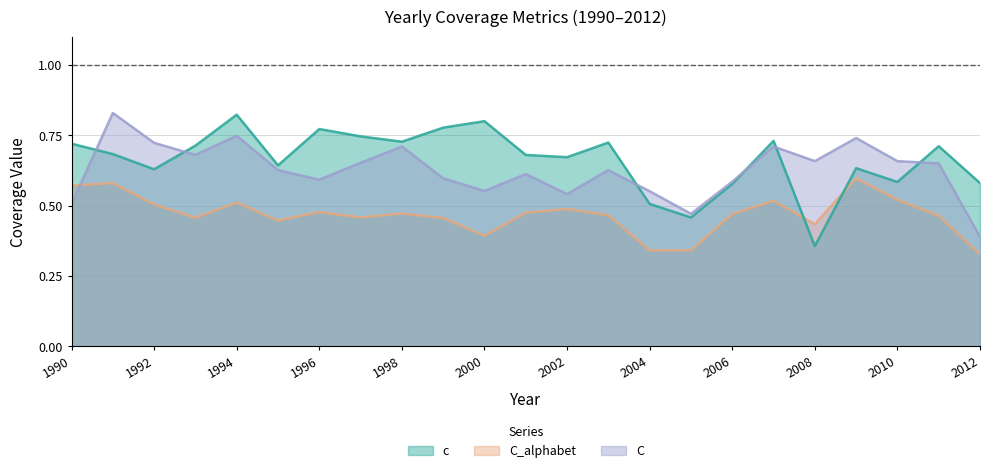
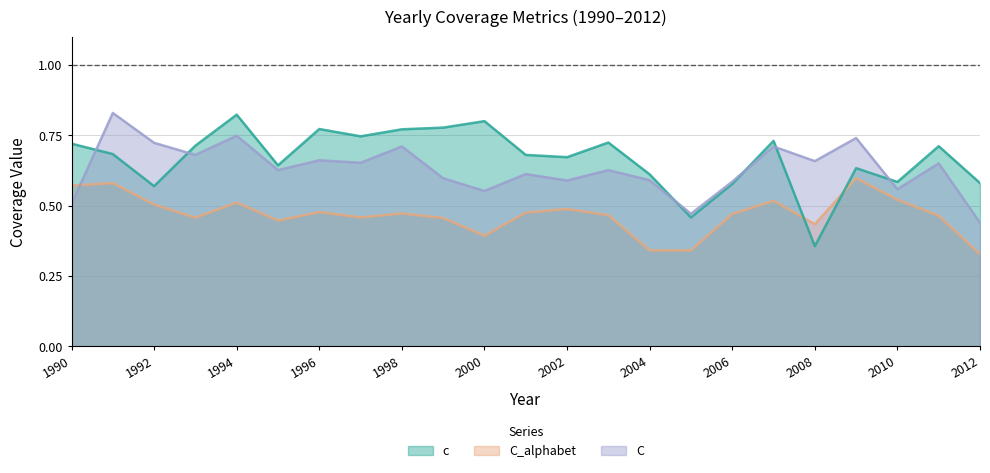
  {
    "C_alphabet": {
      "1990": 0.57,
      "1992": 0.50,
      "1994": 0.51,
      "1996": 0.48,
      "1998": 0.47,
      "2000": 0.39,
      "2002": 0.49,
      "2004": 0.34,
      "2006": 0.47,
      "2008": 0.43,
      "2010": 0.52,
      "2012": 0.33
    },
    "c": {
      "1990": 0.72,
-     "1992": 0.63,
+     "1992": 0.57,
      "1994": 0.82,
      "1996": 0.77,
-     "1998": 0.73,
+     "1998": 0.77,
      "2000": 0.80,
      "2002": 0.67,
-     "2004": 0.51,
+     "2004": 0.61,
      "2008": 0.36,
      "2010": 0.58,
      "2012": 0.58
    },
    "C": {
      "1990": 0.51,
      "1992": 0.72,
      "1994": 0.75,
-     "1996": 0.59,
+     "1996": 0.66,
      "1998": 0.71,
      "2000": 0.55,
-     "2002": 0.54,
-     "2004": 0.55,
+     "2002": 0.59,
+     "2004": 0.59,
      "2008": 0.66,
-     "2010": 0.66,
-     "2012": 0.39
+     "2010": 0.56,
+     "2012": 0.44
    }
  }
